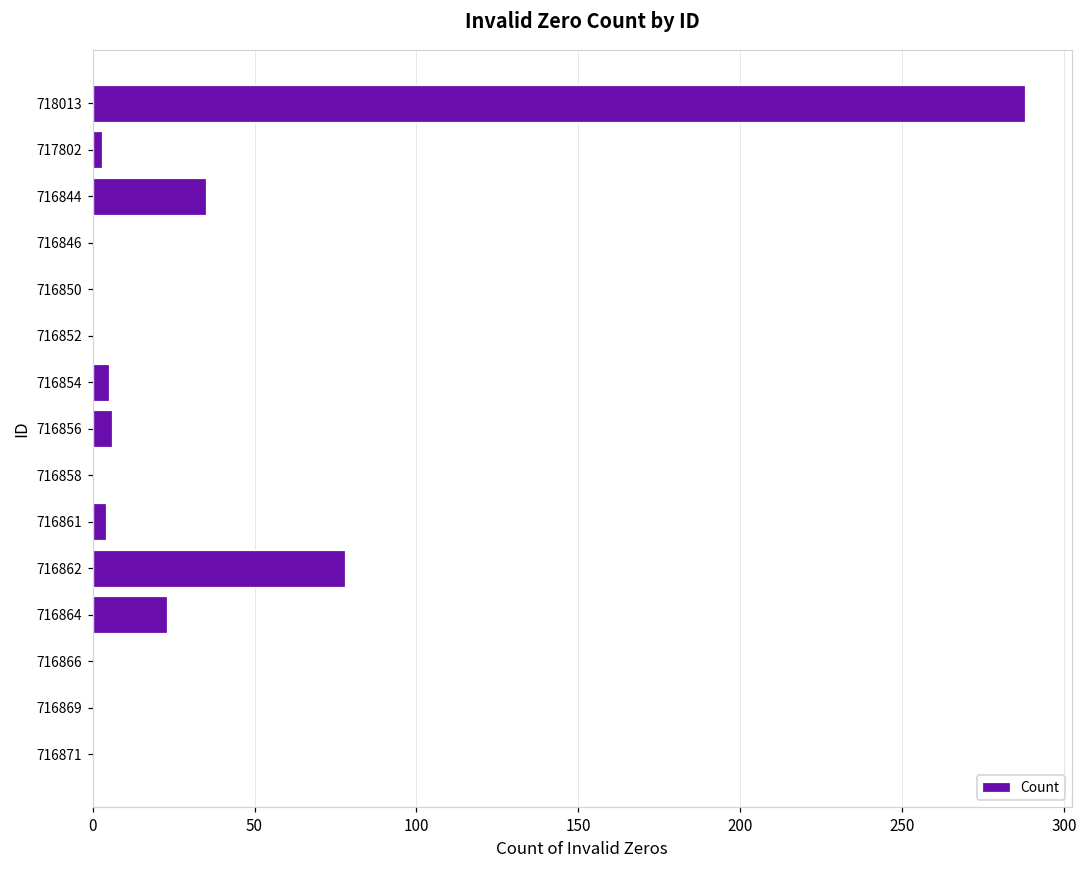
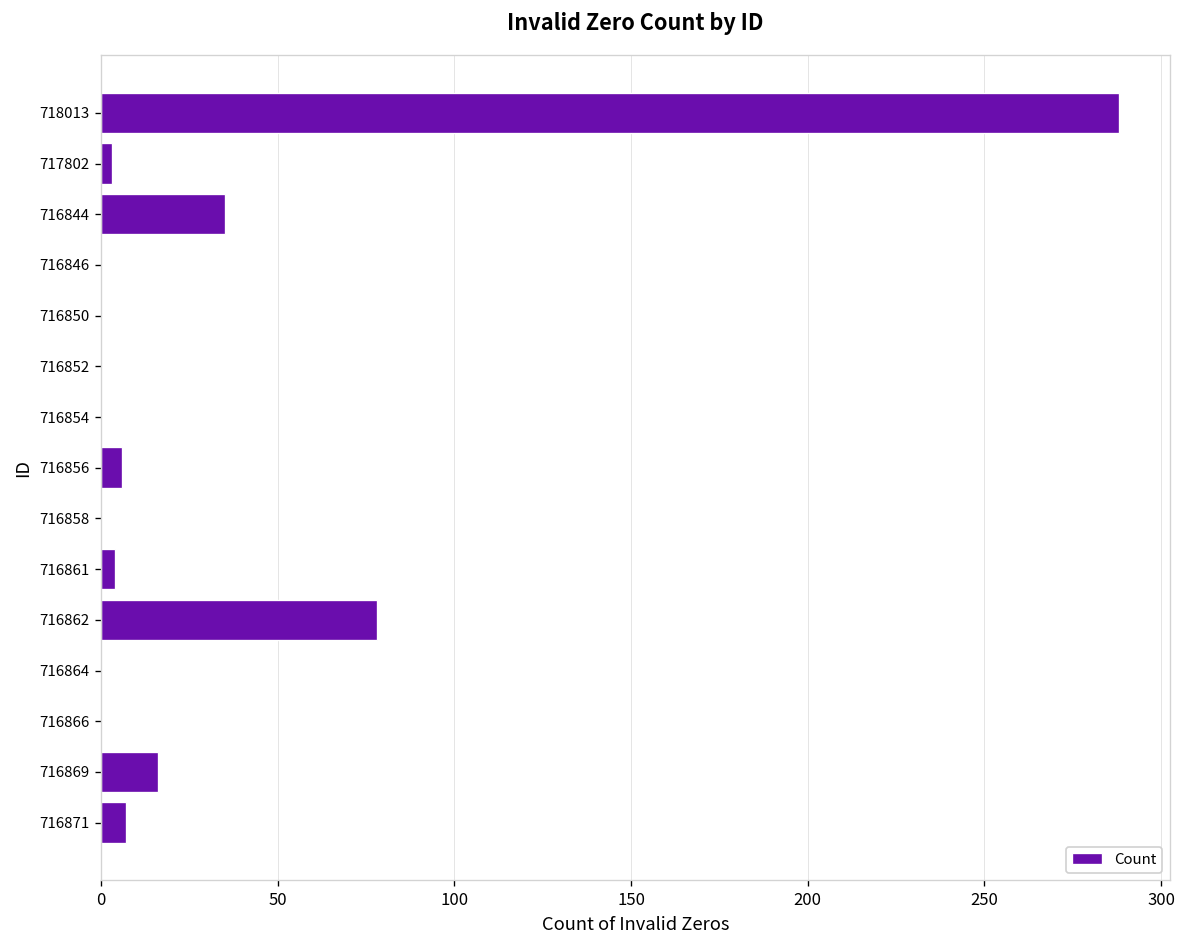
  {
    "718013": 288,
    "717802": 3,
    "716844": 35,
    "716846": 0,
    "716850": 0,
    "716852": 0,
-   "716854": 5,
+   "716854": 0,
    "716856": 6,
    "716858": 0,
    "716861": 4,
    "716862": 78,
-   "716864": 23,
+   "716864": 0,
    "716866": 0,
-   "716869": 0,
-   "716871": 0
+   "716869": 16,
+   "716871": 7
  }
